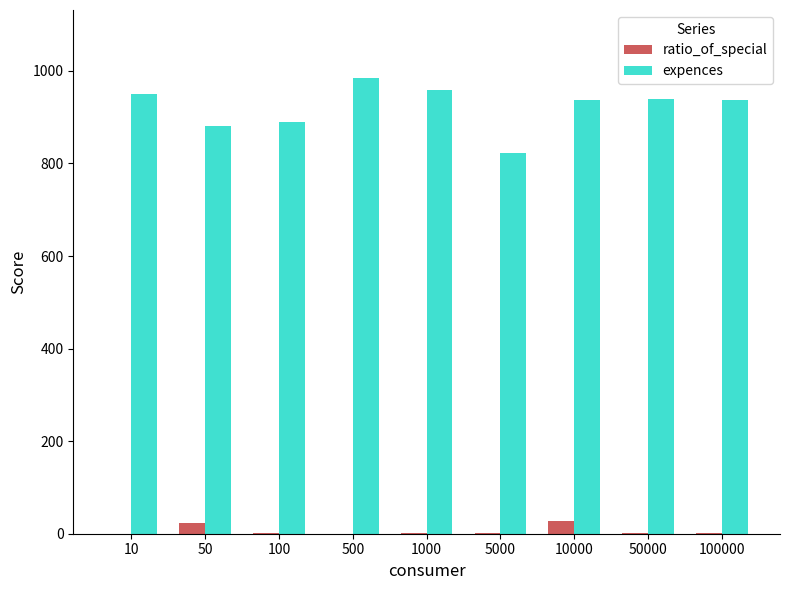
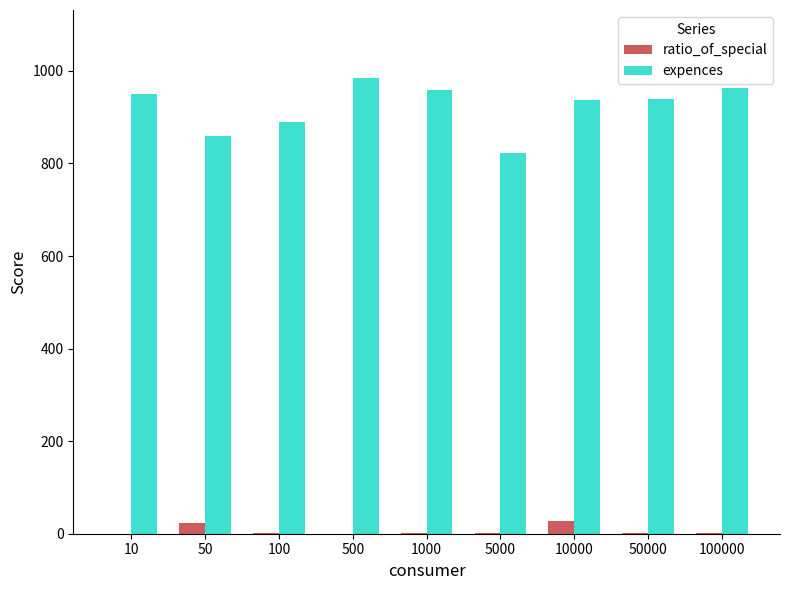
  {
    "ratio_of_special": {
      "50": 20,
      "10000": 30
    },
    "expences": {
      "10": 950,
-     "50": 880,
+     "50": 860,
      "100": 890,
      "500": 980,
      "1000": 960,
      "5000": 820,
      "10000": 940,
      "50000": 940,
-     "100000": 940
+     "100000": 960
    }
  }
